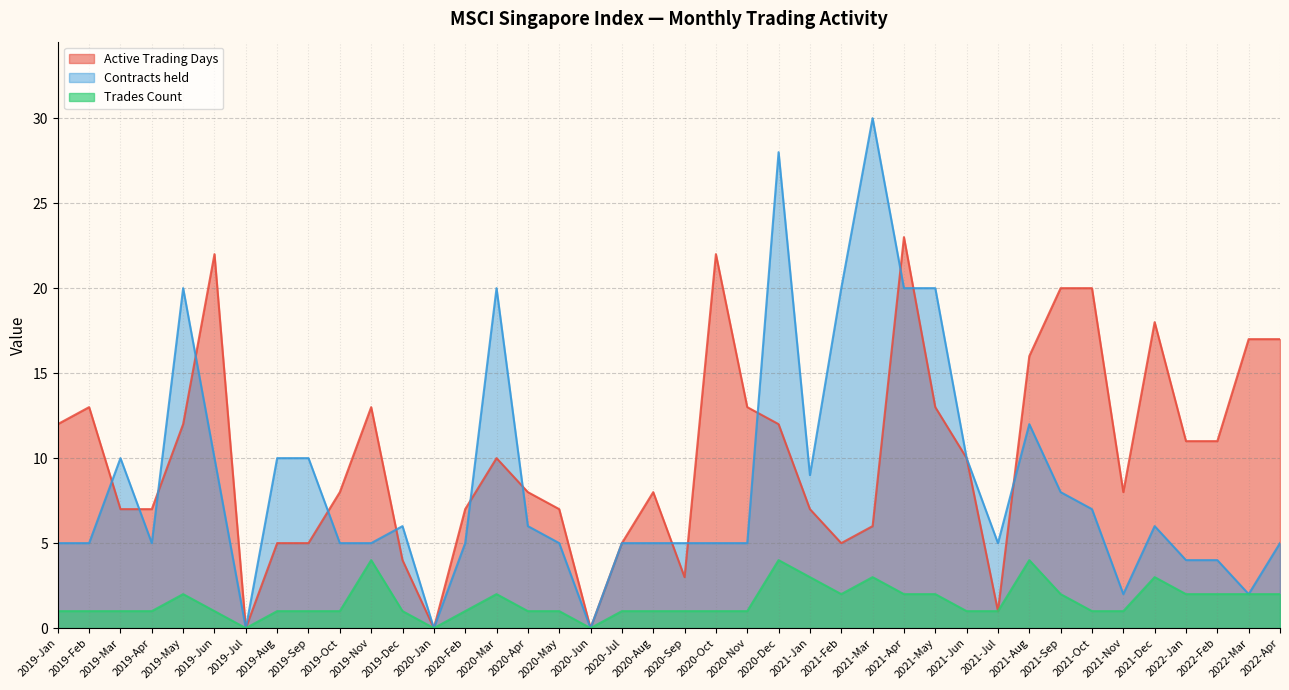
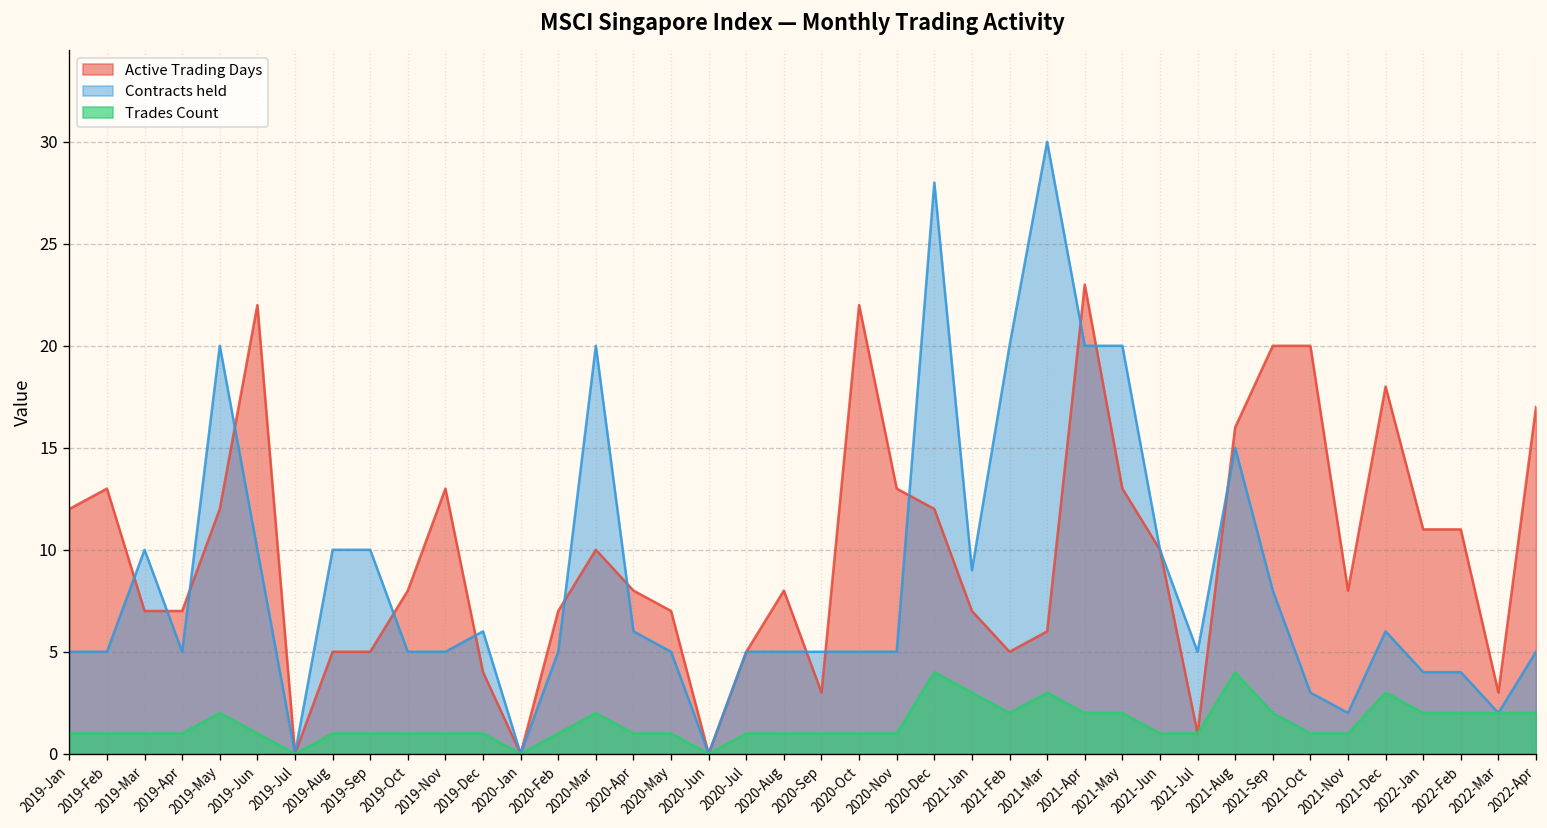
  {
    "Active Trading Days": {
      "2019-Jan": 12,
      "2019-Feb": 13,
      "2019-Mar": 7,
      "2019-Apr": 7,
      "2019-May": 12,
      "2019-Jun": 22,
      "2019-Aug": 5,
      "2019-Sep": 5,
      "2019-Oct": 8,
      "2019-Nov": 13,
      "2019-Dec": 4,
      "2020-Feb": 7,
      "2020-Mar": 10,
      "2020-Apr": 8,
      "2020-May": 7,
      "2020-Aug": 8,
      "2020-Sep": 3,
      "2020-Oct": 22,
      "2020-Nov": 13,
      "2020-Dec": 12,
      "2021-Jan": 7,
      "2021-Feb": 5,
      "2021-Mar": 6,
      "2021-Apr": 23,
      "2021-May": 13,
      "2021-Aug": 16,
      "2021-Sep": 20,
      "2021-Oct": 20,
      "2021-Nov": 8,
      "2021-Dec": 18,
      "2022-Jan": 11,
      "2022-Feb": 11,
-     "2022-Mar": 17,
+     "2022-Mar": 3,
      "2022-Apr": 17
    },
    "Contracts held": {
      "2019-Jan": 5,
      "2019-Feb": 5,
      "2019-Mar": 10,
      "2019-Apr": 5,
      "2019-May": 20,
      "2019-Jun": 10,
      "2019-Aug": 10,
      "2019-Sep": 10,
      "2019-Oct": 5,
      "2019-Nov": 5,
      "2019-Dec": 6,
      "2020-Feb": 5,
      "2020-Mar": 20,
      "2020-Apr": 6,
      "2020-May": 5,
      "2020-Aug": 5,
      "2020-Sep": 5,
      "2020-Oct": 5,
      "2020-Nov": 5,
      "2020-Dec": 28,
      "2021-Jan": 9,
      "2021-Feb": 20,
      "2021-Mar": 30,
      "2021-Apr": 20,
      "2021-May": 20,
      "2021-Jul": 5,
-     "2021-Aug": 12,
+     "2021-Aug": 15,
      "2021-Sep": 8,
-     "2021-Oct": 7,
+     "2021-Oct": 3,
      "2021-Nov": 2,
      "2021-Dec": 6,
      "2022-Jan": 4,
      "2022-Feb": 4,
      "2022-Apr": 5
    },
    "Trades Count": {
      "2019-Jan": 1,
      "2019-Feb": 1,
      "2019-Mar": 1,
      "2019-Apr": 1,
      "2019-May": 2,
      "2019-Jun": 1,
      "2019-Aug": 1,
      "2019-Sep": 1,
      "2019-Oct": 1,
-     "2019-Nov": 4,
+     "2019-Nov": 1,
      "2019-Dec": 1,
      "2020-Feb": 1,
      "2020-Mar": 2,
      "2020-Apr": 1,
      "2020-May": 1,
      "2020-Jul": 1,
      "2020-Aug": 1,
      "2020-Sep": 1,
      "2020-Oct": 1,
      "2020-Nov": 1,
      "2020-Dec": 4,
      "2021-Jan": 3,
      "2021-Feb": 2,
      "2021-Mar": 3,
      "2021-Apr": 2,
      "2021-May": 2,
      "2021-Jun": 1,
      "2021-Aug": 4,
      "2021-Sep": 2,
      "2021-Oct": 1,
      "2021-Nov": 1,
      "2021-Dec": 3,
      "2022-Jan": 2,
      "2022-Feb": 2,
      "2022-Apr": 2
    }
  }
